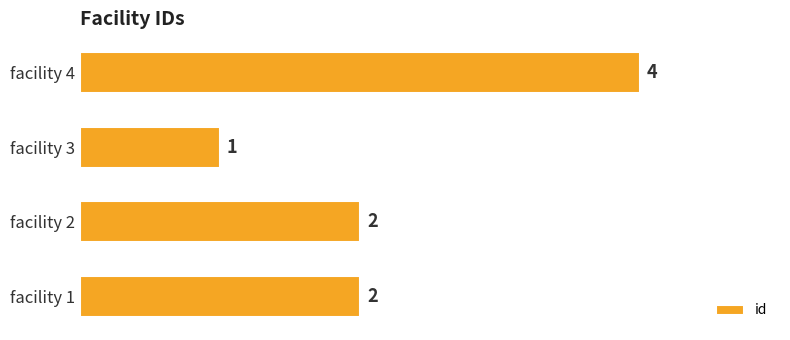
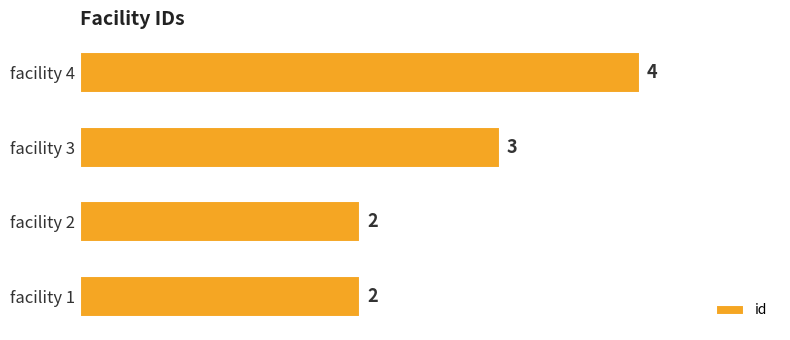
  {
    "facility 4": 4,
-   "facility 3": 1,
+   "facility 3": 3,
    "facility 2": 2,
    "facility 1": 2
  }
